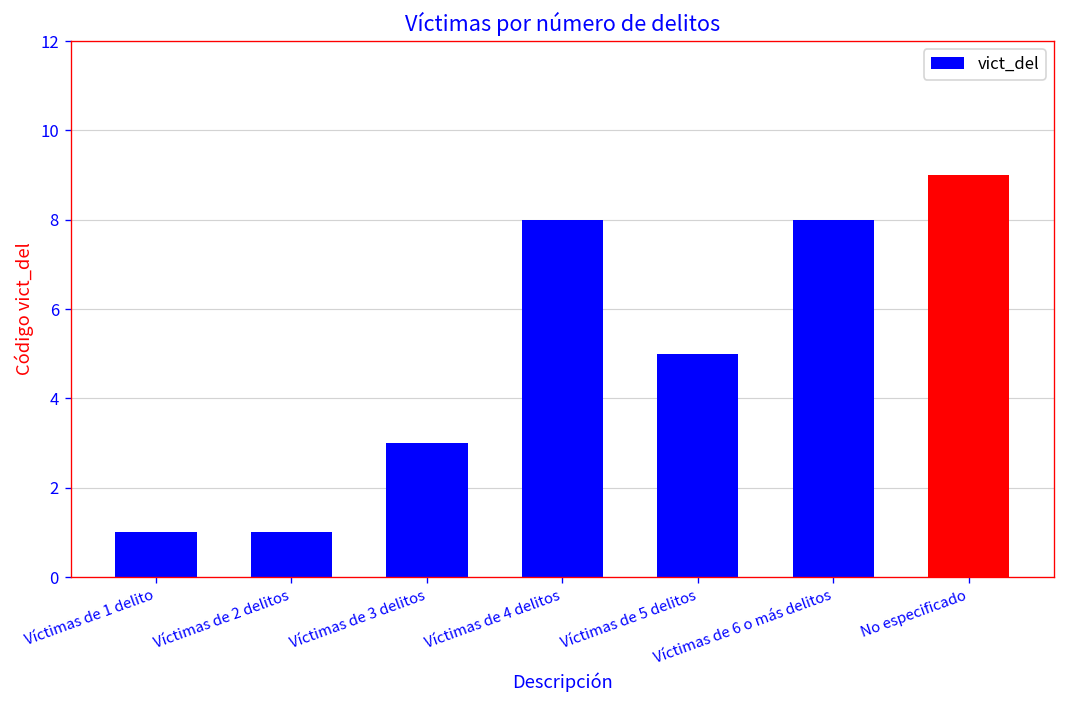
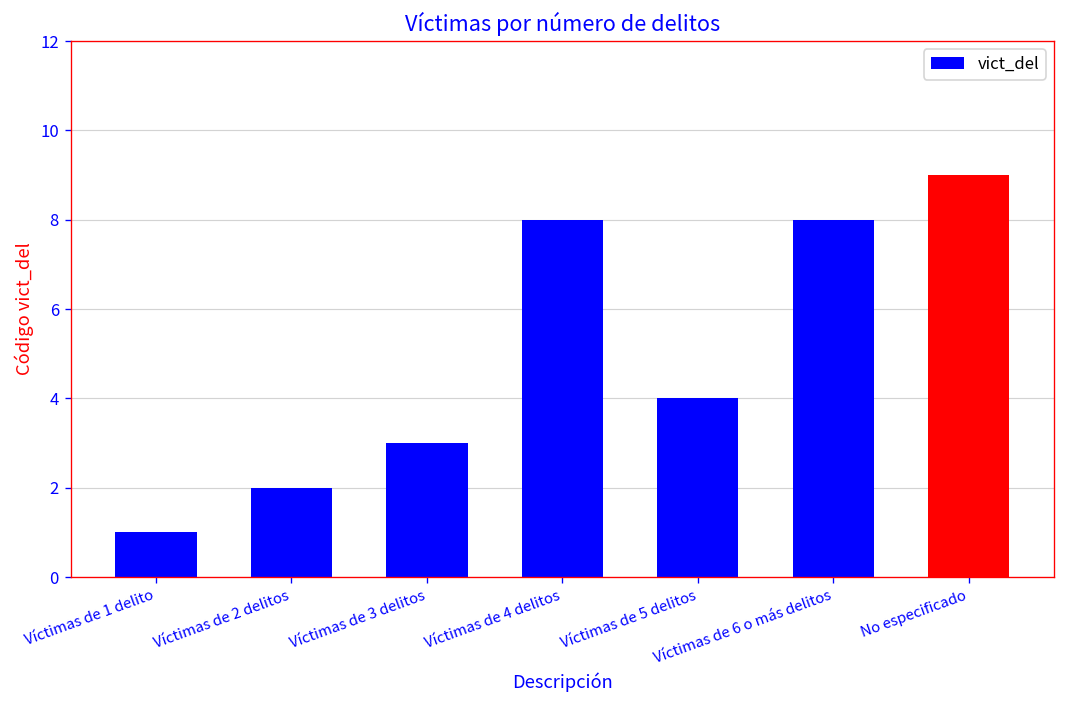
  {
    "Víctimas de 1 delito": 1,
-   "Víctimas de 2 delitos": 1,
+   "Víctimas de 2 delitos": 2,
    "Víctimas de 3 delitos": 3,
    "Víctimas de 4 delitos": 8,
-   "Víctimas de 5 delitos": 5,
+   "Víctimas de 5 delitos": 4,
    "Víctimas de 6 o más delitos": 8,
    "No especificado": 9
  }
